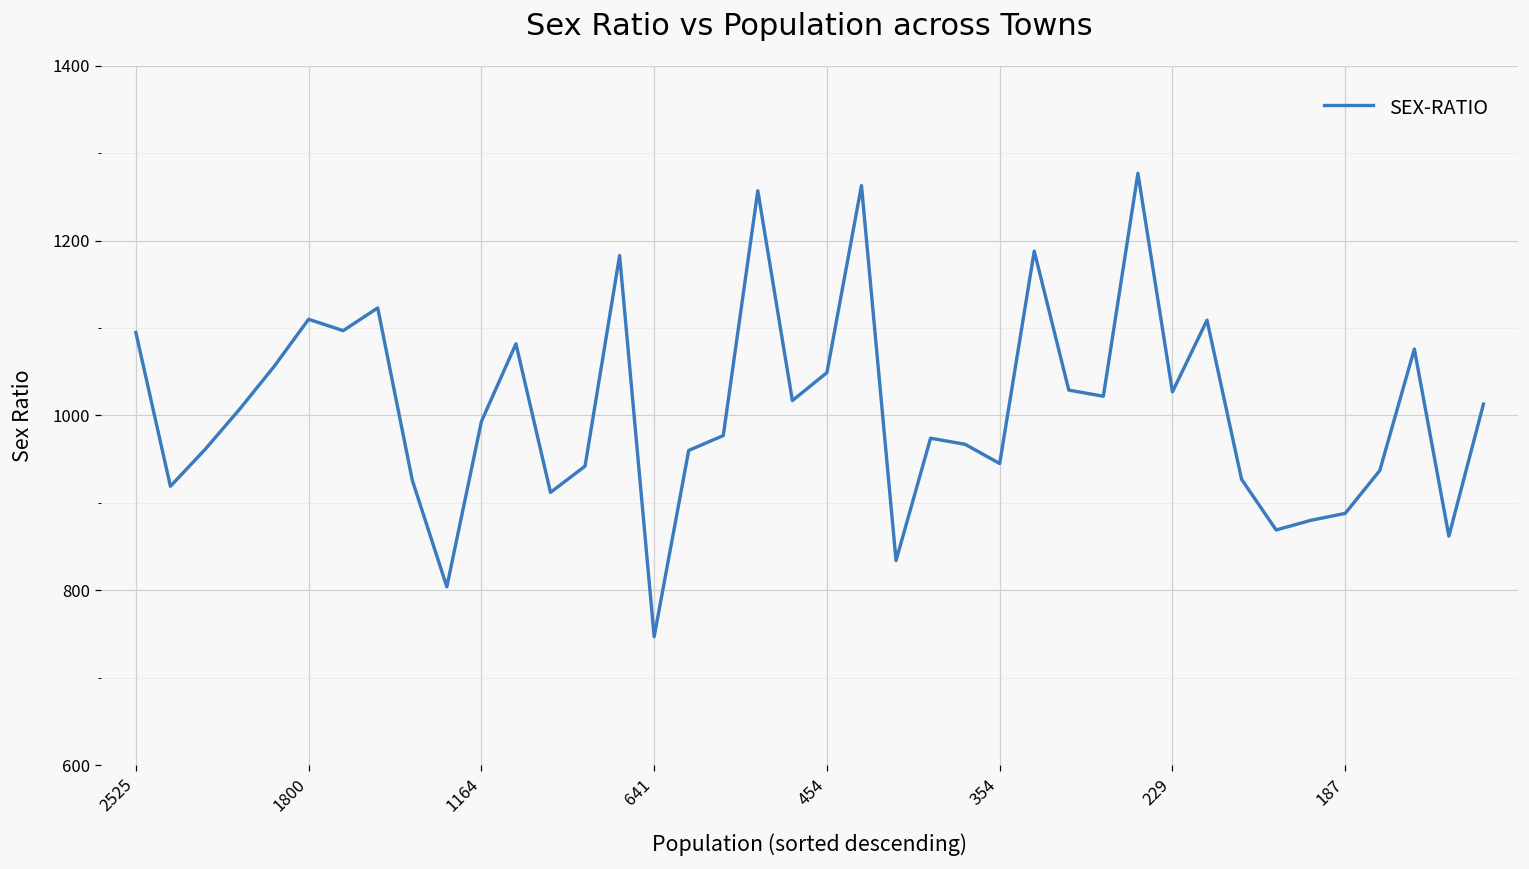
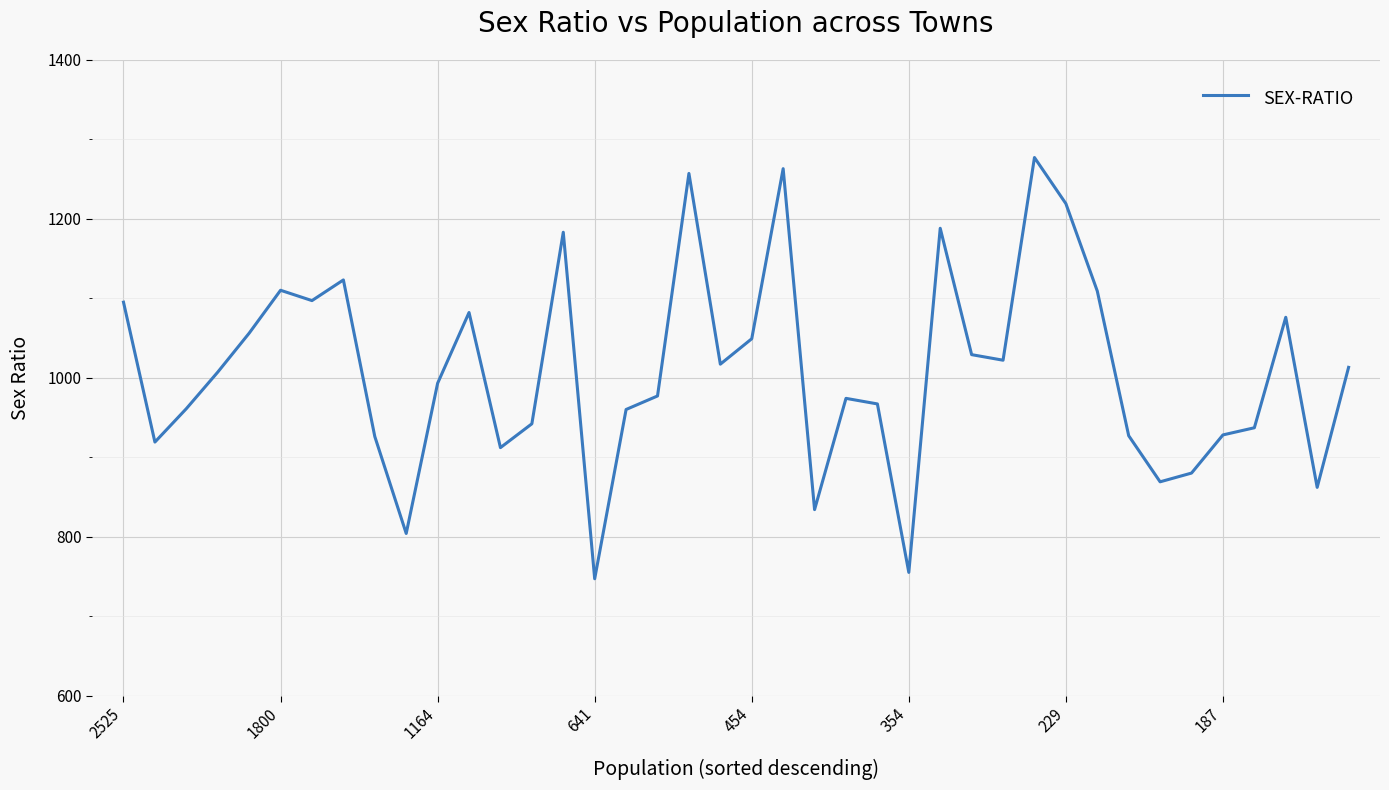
  {
    "2525": 1100,
    "1800": 1110,
    "1164": 990,
    "641": 750,
    "454": 1050,
-   "354": 950,
-   "229": 1030,
-   "187": 890
+   "354": 760,
+   "229": 1220,
+   "187": 930
  }
